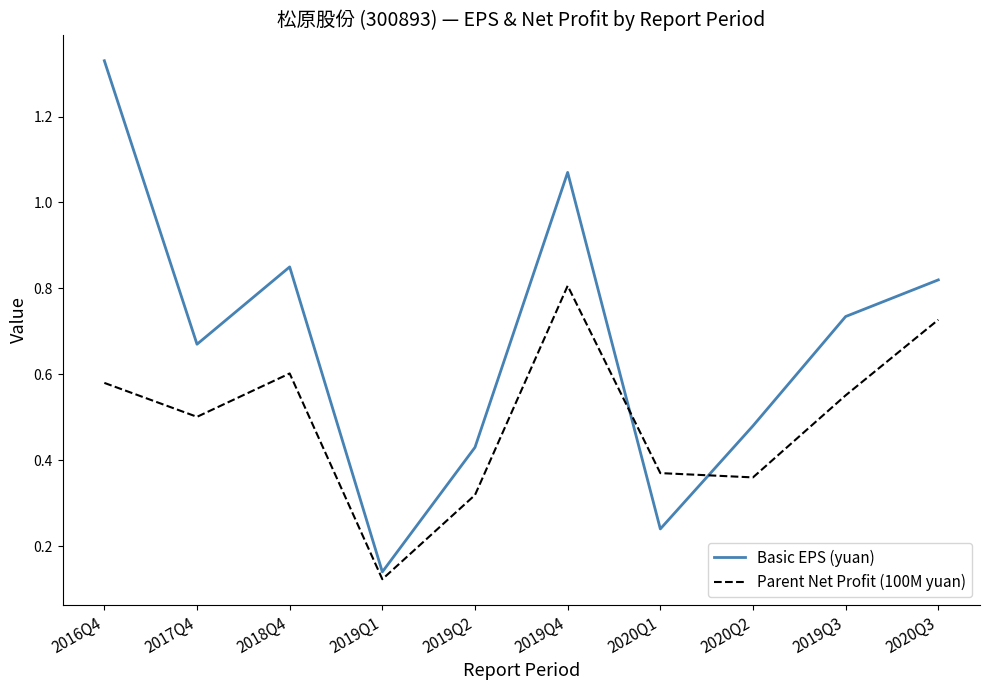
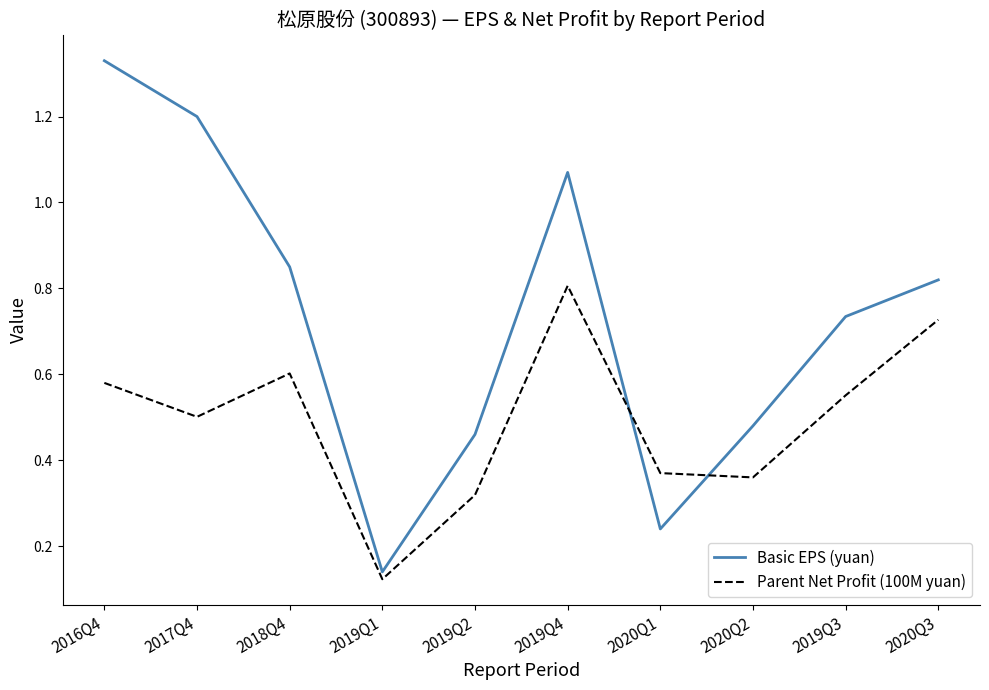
  {
    "Basic EPS (yuan)": {
      "2016Q4": 1.33,
-     "2017Q4": 0.67,
+     "2017Q4": 1.20,
      "2018Q4": 0.85,
      "2019Q1": 0.14,
-     "2019Q2": 0.43,
+     "2019Q2": 0.46,
      "2019Q4": 1.07,
      "2020Q1": 0.24,
      "2020Q2": 0.48,
      "2019Q3": 0.73,
      "2020Q3": 0.82
    },
    "Parent Net Profit (100M yuan)": {
      "2016Q4": 0.58,
      "2017Q4": 0.50,
      "2018Q4": 0.60,
      "2019Q1": 0.12,
      "2019Q2": 0.32,
      "2019Q4": 0.81,
      "2020Q1": 0.37,
      "2020Q2": 0.36,
      "2019Q3": 0.55,
      "2020Q3": 0.73
    }
  }
